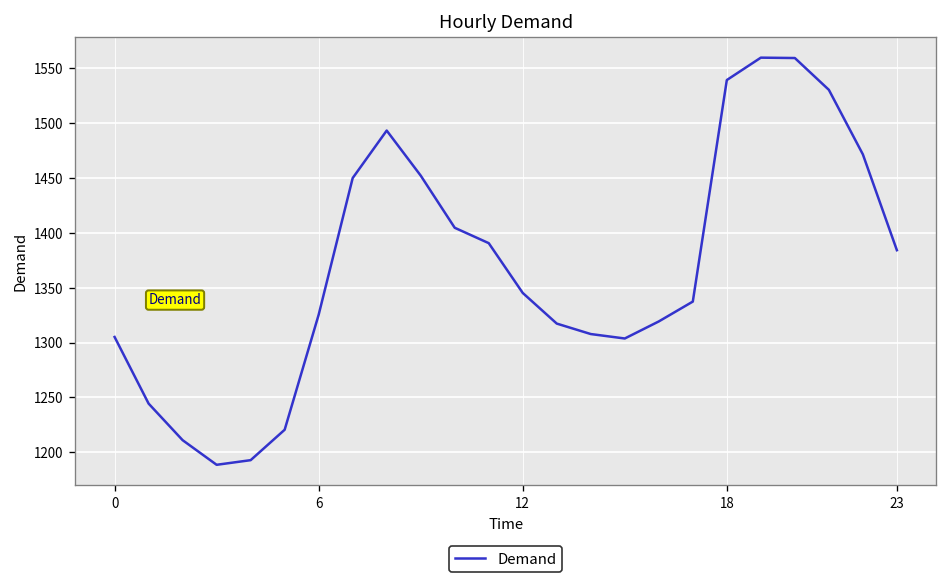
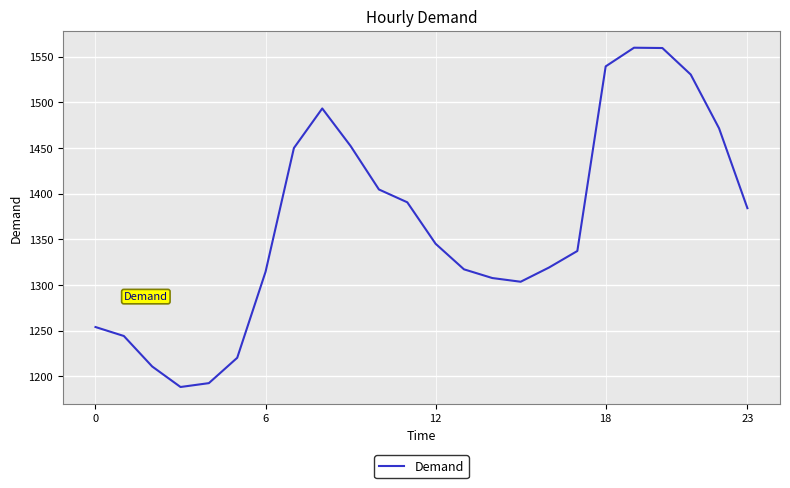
  {
-   "0": 1310,
-   "6": 1330,
+   "0": 1250,
+   "6": 1310,
    "12": 1350,
    "18": 1540,
    "23": 1380
  }
